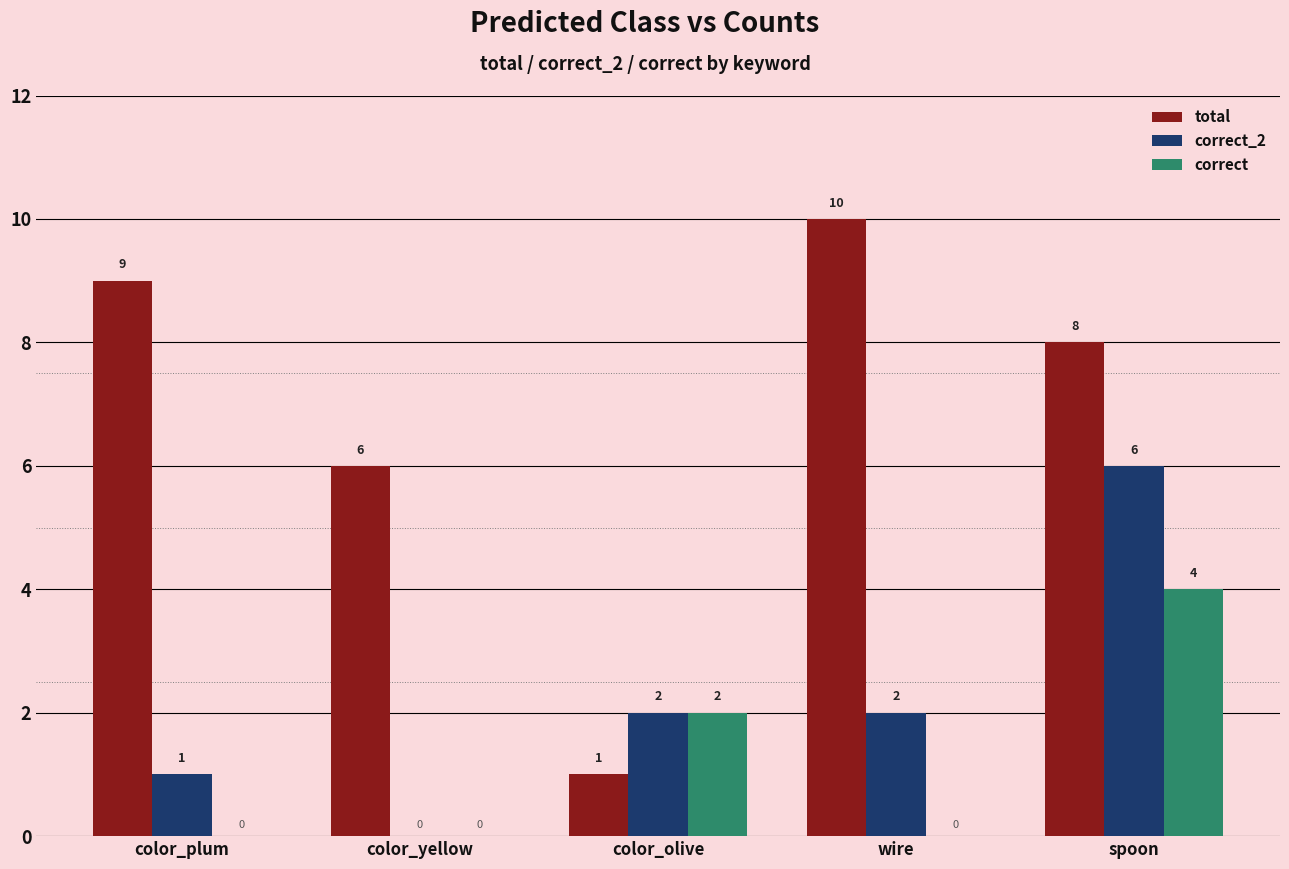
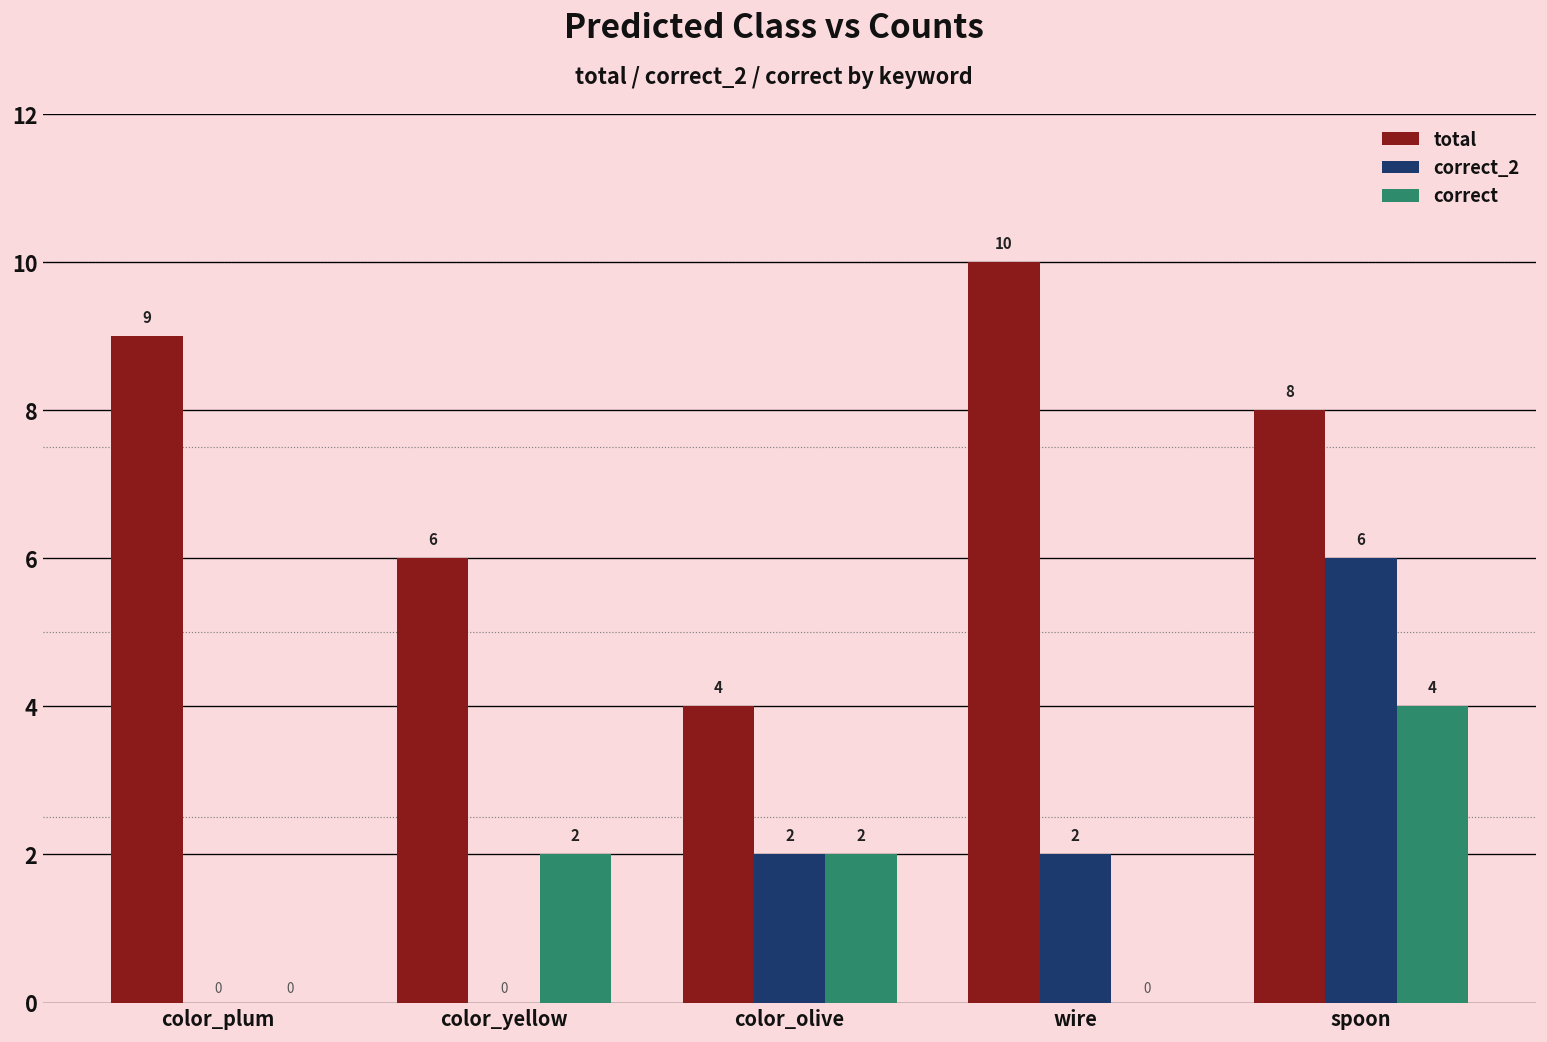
  {
    "total": {
      "color_plum": 9,
      "color_yellow": 6,
-     "color_olive": 1,
+     "color_olive": 4,
      "wire": 10,
      "spoon": 8
    },
    "correct_2": {
-     "color_plum": 1,
+     "color_plum": 0,
      "color_yellow": 0,
      "color_olive": 2,
      "wire": 2,
      "spoon": 6
    },
    "correct": {
      "color_plum": 0,
-     "color_yellow": 0,
+     "color_yellow": 2,
      "color_olive": 2,
      "wire": 0,
      "spoon": 4
    }
  }
